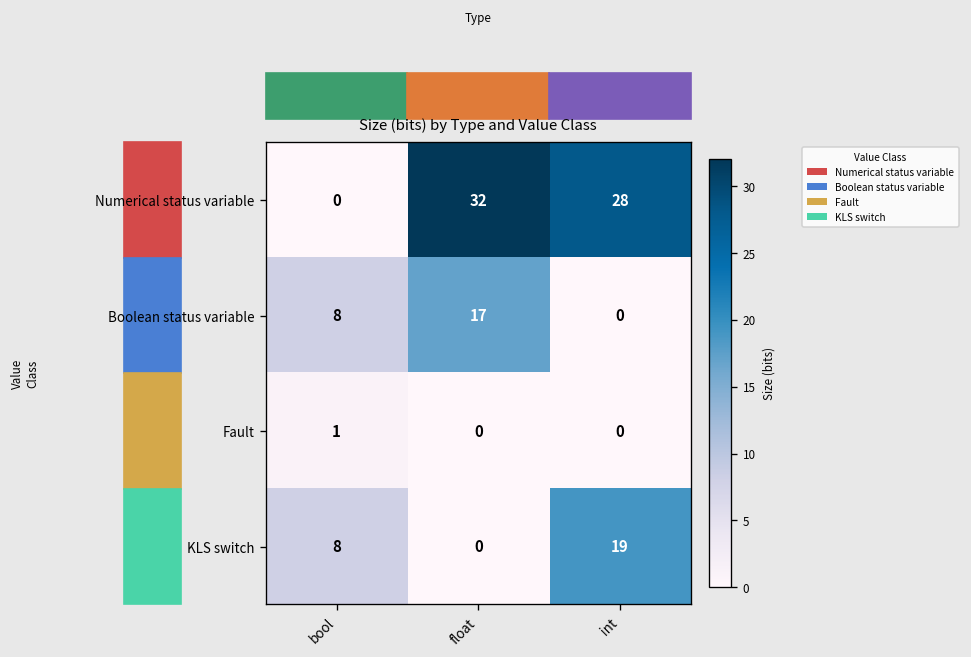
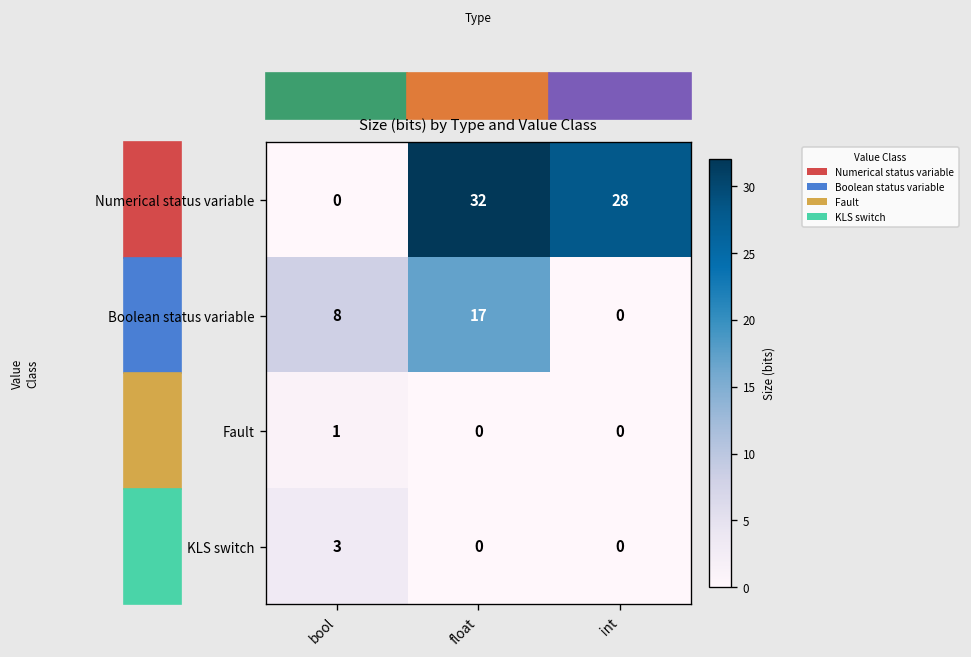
  {
    "Numerical status variable": {
      "bool": 0,
      "float": 32,
      "int": 28
    },
    "Boolean status variable": {
      "bool": 8,
      "float": 17,
      "int": 0
    },
    "Fault": {
      "bool": 1,
      "float": 0,
      "int": 0
    },
    "KLS switch": {
-     "bool": 8,
+     "bool": 3,
      "float": 0,
-     "int": 19
+     "int": 0
    }
  }
